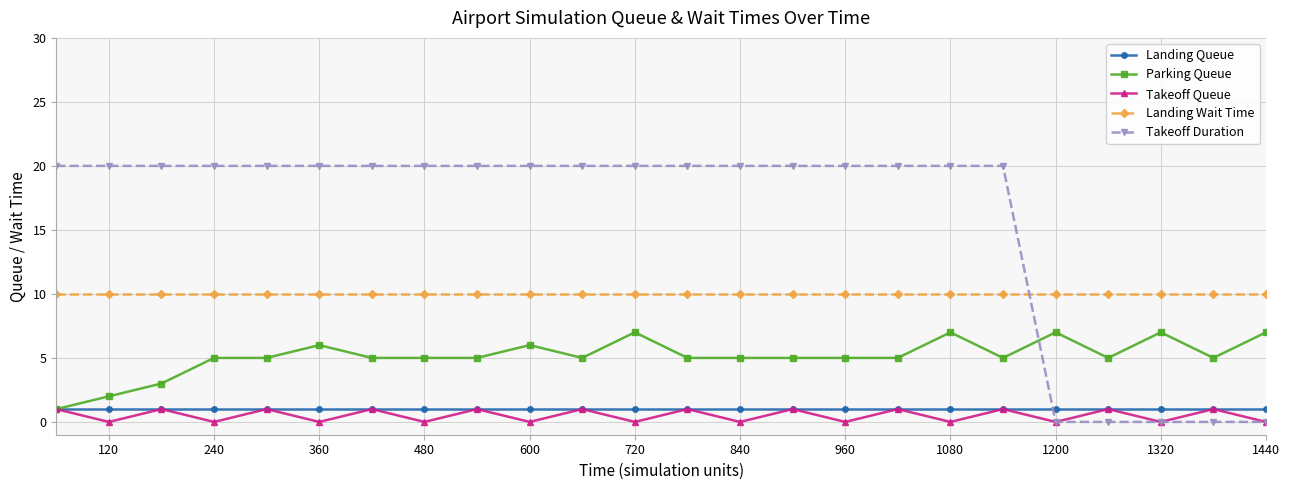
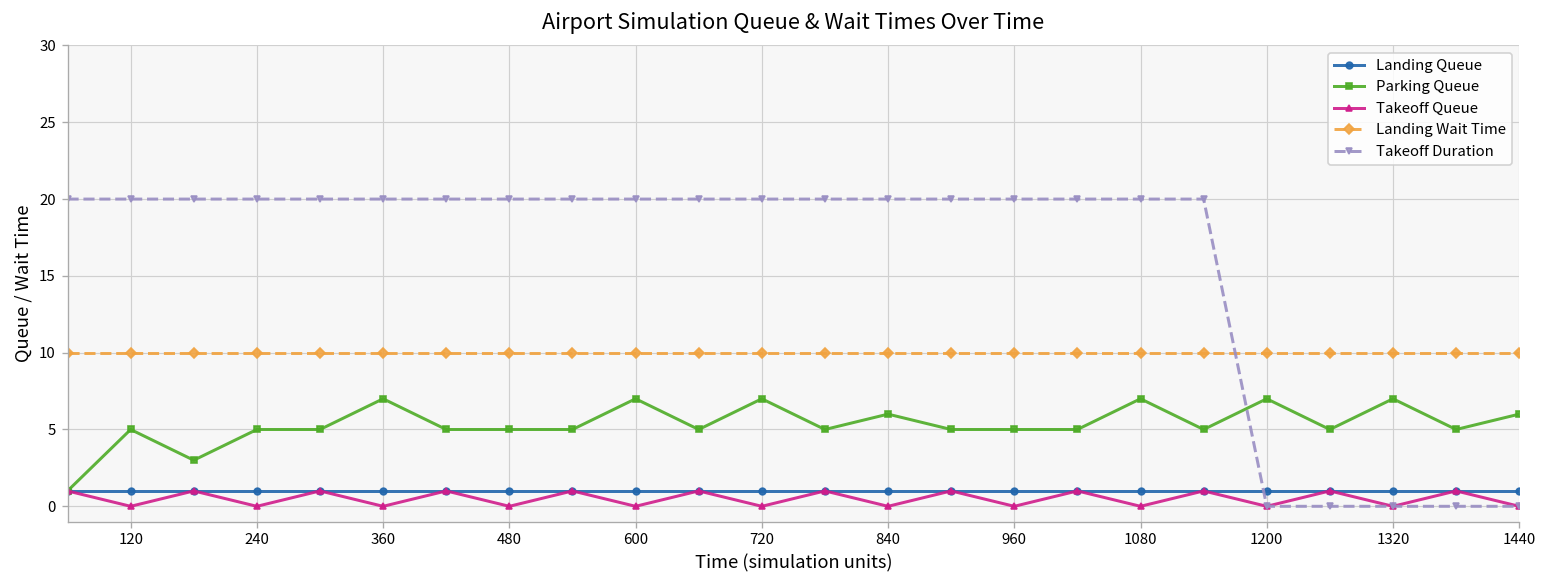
  {
    "Landing Queue": {
      "120": 1,
      "240": 1,
      "360": 1,
      "480": 1,
      "600": 1,
      "720": 1,
      "840": 1,
      "960": 1,
      "1080": 1,
      "1200": 1,
      "1320": 1,
      "1440": 1
    },
    "Parking Queue": {
-     "120": 2,
+     "120": 5,
      "240": 5,
-     "360": 6,
+     "360": 7,
      "480": 5,
-     "600": 6,
+     "600": 7,
      "720": 7,
-     "840": 5,
+     "840": 6,
      "960": 5,
      "1080": 7,
      "1200": 7,
      "1320": 7,
-     "1440": 7
+     "1440": 6
    },
    "Takeoff Queue": {
      "120": 0,
      "240": 0,
      "360": 0,
      "480": 0,
      "600": 0,
      "720": 0,
      "840": 0,
      "960": 0,
      "1080": 0
    },
    "Landing Wait Time": {
      "120": 10,
      "240": 10,
      "360": 10,
      "480": 10,
      "600": 10,
      "720": 10,
      "840": 10,
      "960": 10,
      "1080": 10,
      "1200": 10,
      "1320": 10,
      "1440": 10
    },
    "Takeoff Duration": {
      "120": 20,
      "240": 20,
      "360": 20,
      "480": 20,
      "600": 20,
      "720": 20,
      "840": 20,
      "960": 20,
      "1080": 20
    }
  }
